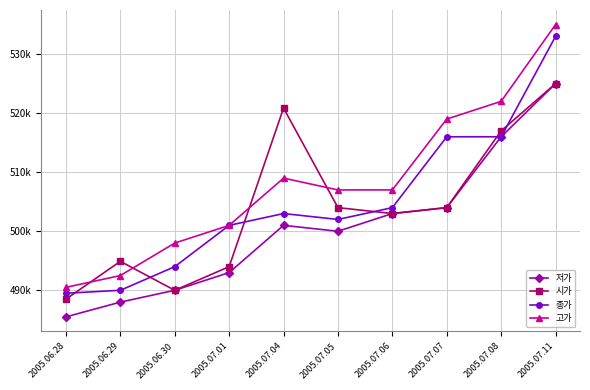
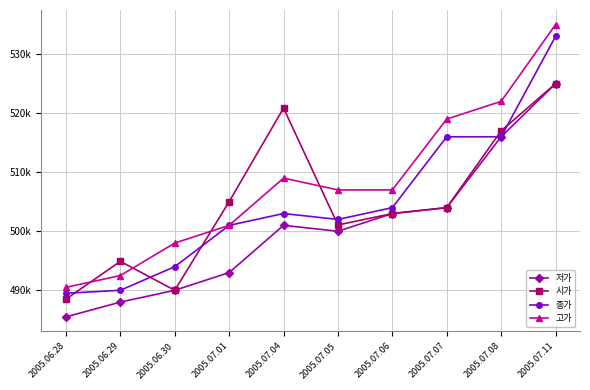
  {
    "시가": {
      "2005.06.28": 489000,
      "2005.06.29": 495000,
-     "2005.07.01": 494000,
+     "2005.07.01": 505000,
      "2005.07.04": 521000,
-     "2005.07.05": 504000,
+     "2005.07.05": 501000,
      "2005.07.08": 517000
    }
  }
